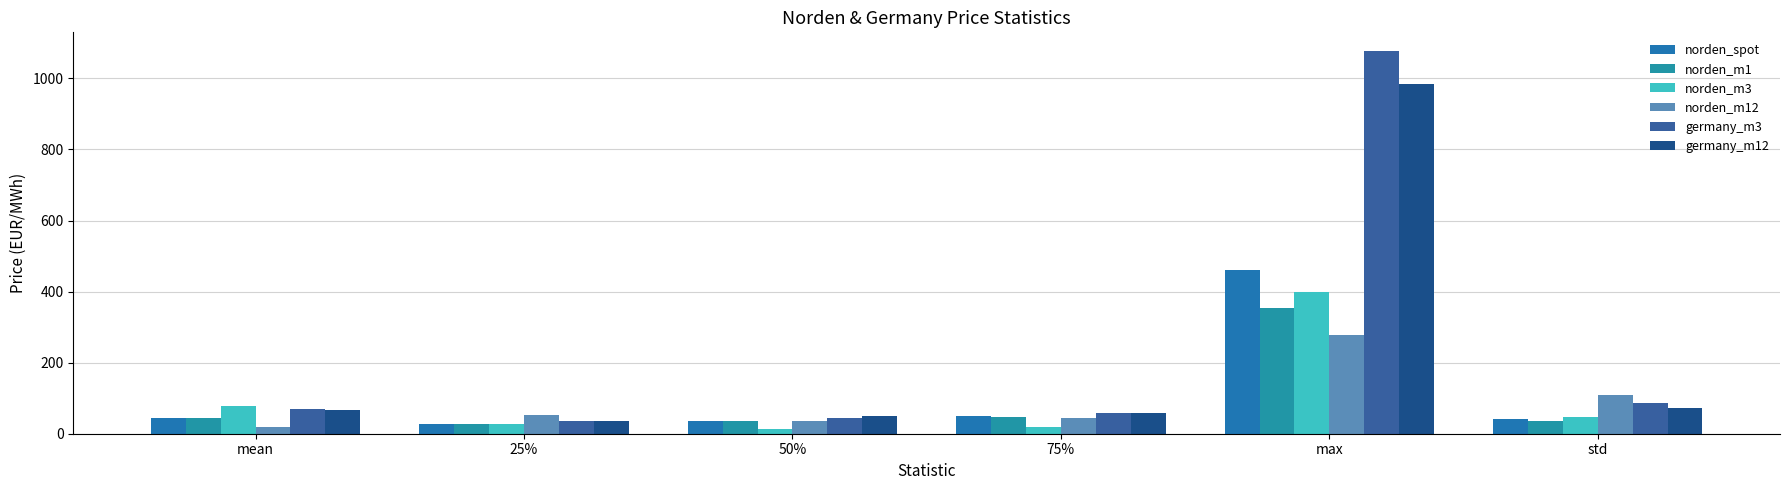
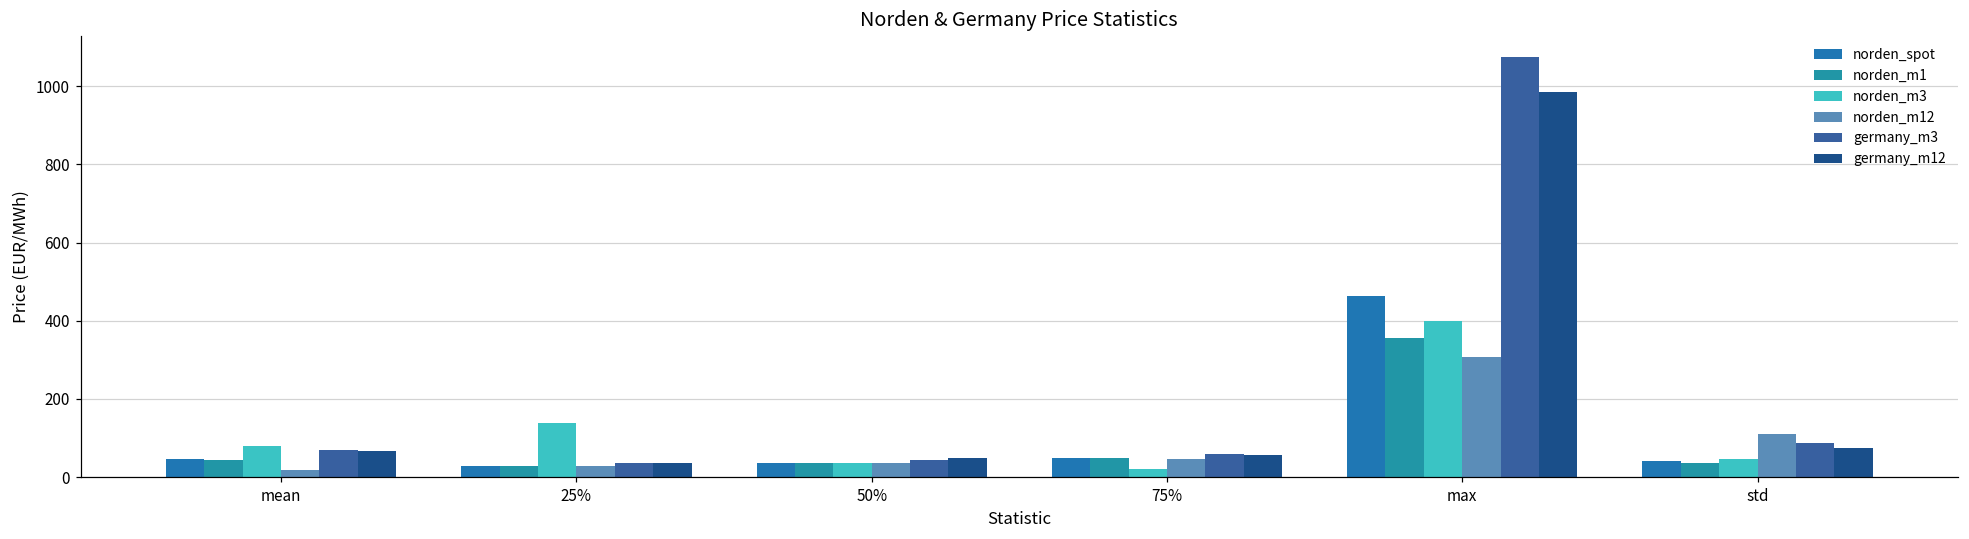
  {
    "norden_m3": {
      "mean": 80,
-     "25%": 30,
-     "50%": 10,
+     "25%": 140,
+     "50%": 40,
      "75%": 20,
      "max": 400,
      "std": 50
    },
    "norden_m12": {
      "mean": 20,
-     "25%": 50,
+     "25%": 30,
      "50%": 40,
      "75%": 50,
-     "max": 280,
+     "max": 310,
      "std": 110
    }
  }
